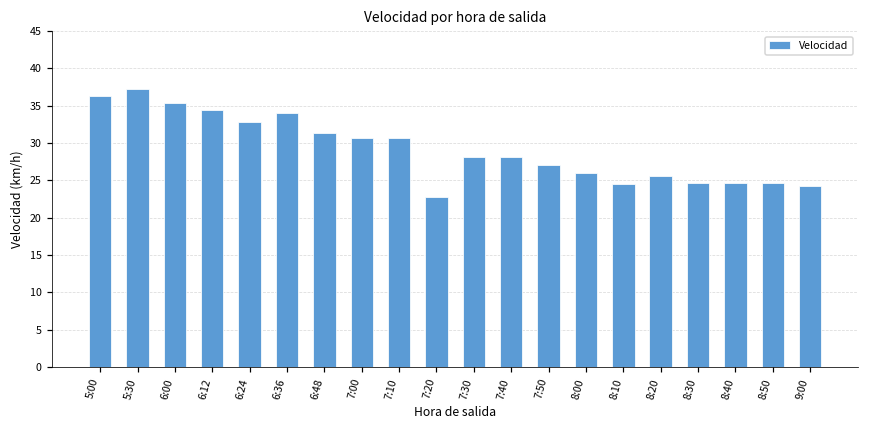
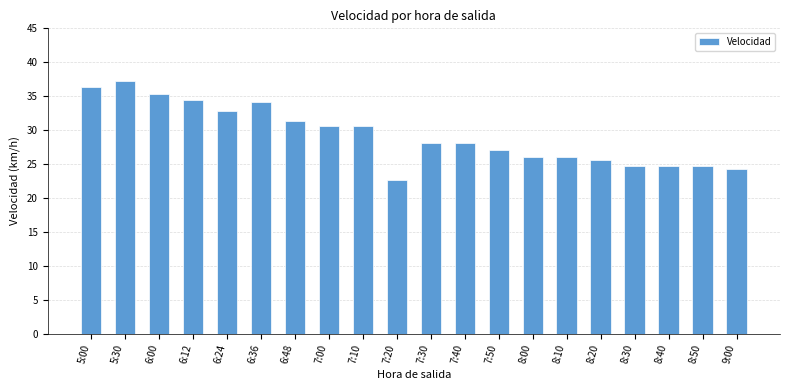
  {
    "5:00": 36,
    "5:30": 37,
    "6:00": 35,
    "6:12": 35,
    "6:24": 33,
    "6:36": 34,
    "6:48": 31,
    "7:00": 31,
    "7:10": 31,
    "7:20": 23,
    "7:30": 28,
    "7:40": 28,
    "7:50": 27,
    "8:00": 26,
-   "8:10": 25,
+   "8:10": 26,
    "8:20": 26,
    "8:30": 25,
    "8:40": 25,
    "8:50": 25,
    "9:00": 24
  }
